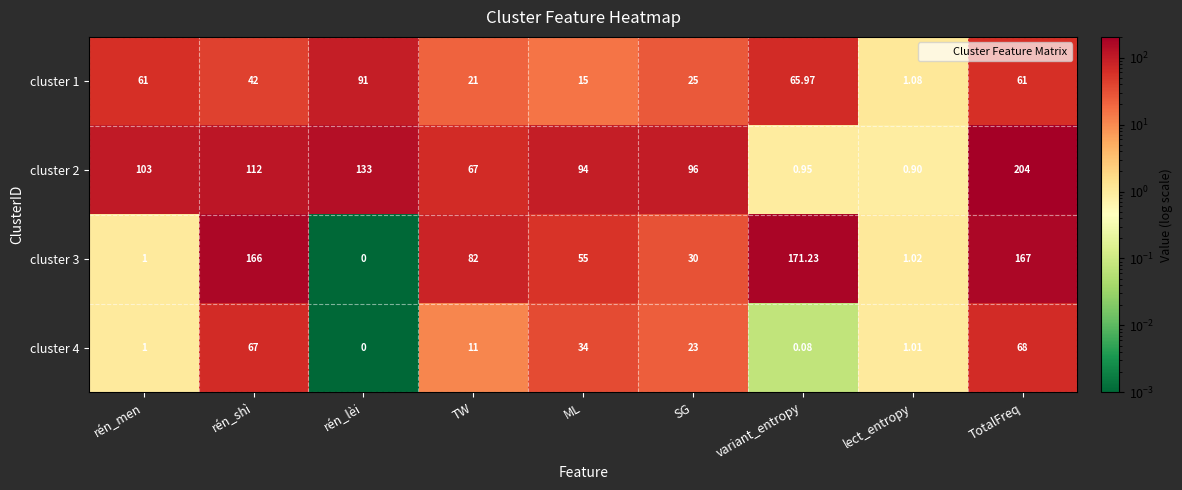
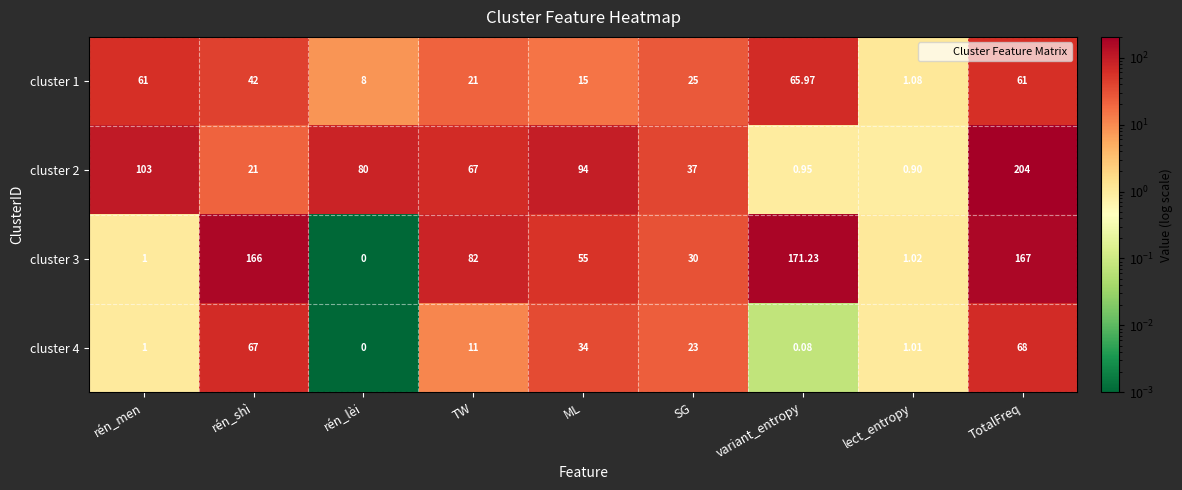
  {
    "cluster 1": {
      "rén_men": 61,
      "rén_shì": 42,
-     "rén_lèi": 91,
+     "rén_lèi": 8,
      "TW": 21,
      "ML": 15,
      "SG": 25,
      "variant_entropy": 65.97,
      "lect_entropy": 1.08,
      "TotalFreq": 61
    },
    "cluster 2": {
      "rén_men": 103,
-     "rén_shì": 112,
-     "rén_lèi": 133,
+     "rén_shì": 21,
+     "rén_lèi": 80,
      "TW": 67,
      "ML": 94,
-     "SG": 96,
+     "SG": 37,
      "variant_entropy": 0.95,
      "lect_entropy": 0.90,
      "TotalFreq": 204
    },
    "cluster 3": {
      "rén_men": 1,
      "rén_shì": 166,
      "rén_lèi": 0,
      "TW": 82,
      "ML": 55,
      "SG": 30,
      "variant_entropy": 171.23,
      "lect_entropy": 1.02,
      "TotalFreq": 167
    },
    "cluster 4": {
      "rén_men": 1,
      "rén_shì": 67,
      "rén_lèi": 0,
      "TW": 11,
      "ML": 34,
      "SG": 23,
      "variant_entropy": 0.08,
      "lect_entropy": 1.01,
      "TotalFreq": 68
    }
  }
